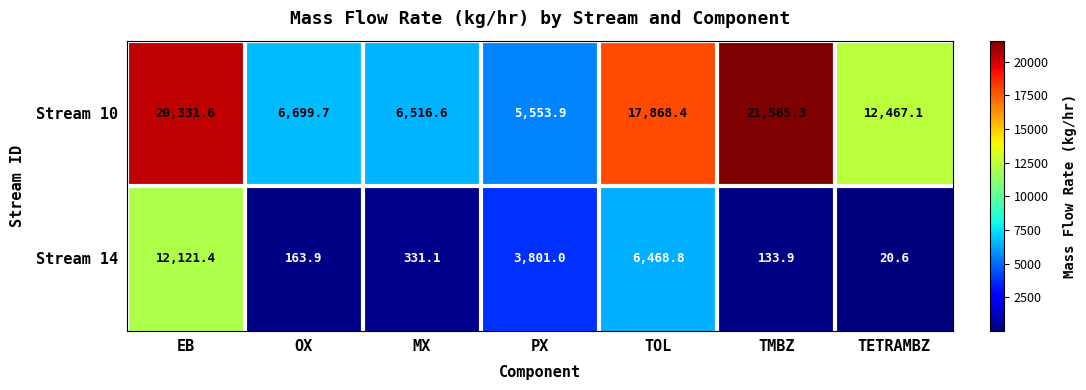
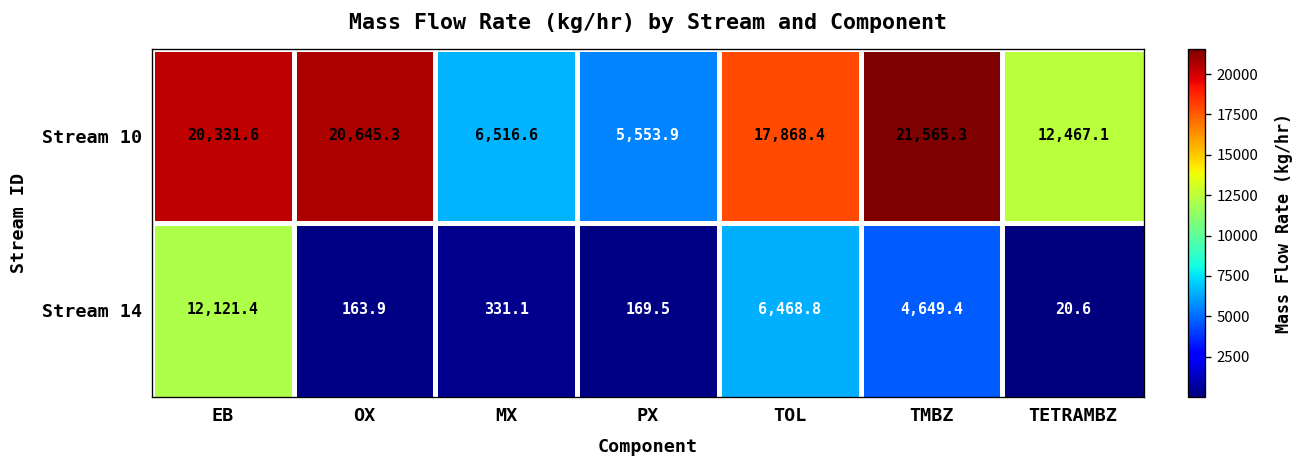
  {
    "Stream 10": {
      "EB": "20,331.6",
-     "OX": "6,699.7",
+     "OX": "20,645.3",
      "MX": "6,516.6",
      "PX": "5,553.9",
      "TOL": "17,868.4",
      "TMBZ": "21,565.3",
      "TETRAMBZ": "12,467.1"
    },
    "Stream 14": {
      "EB": "12,121.4",
      "OX": "163.9",
      "MX": "331.1",
-     "PX": "3,801.0",
+     "PX": "169.5",
      "TOL": "6,468.8",
-     "TMBZ": "133.9",
+     "TMBZ": "4,649.4",
      "TETRAMBZ": "20.6"
    }
  }
